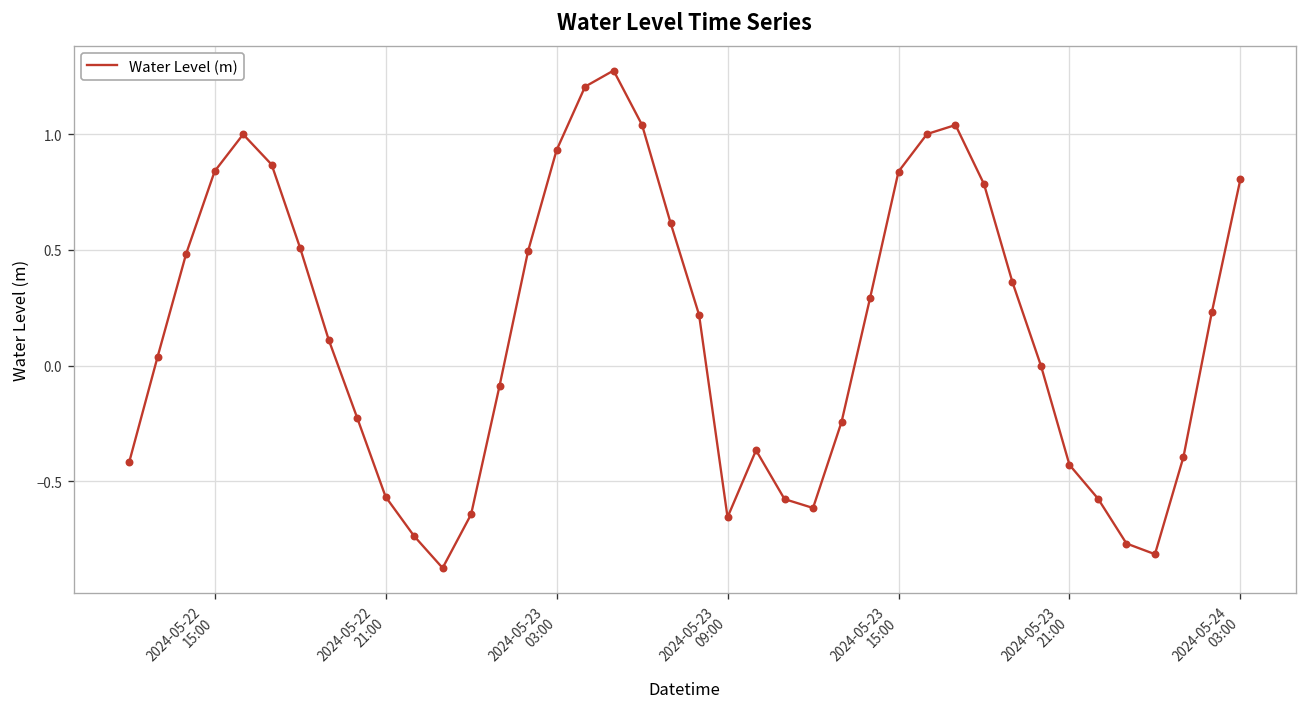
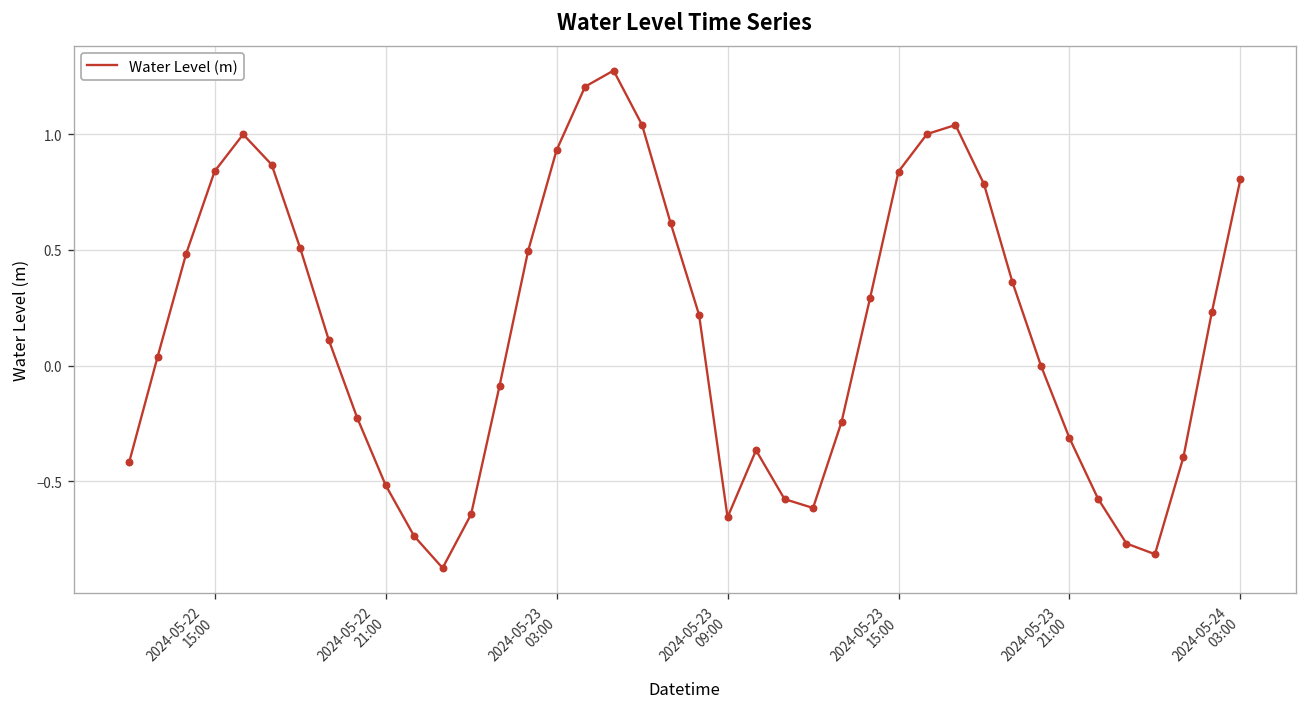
  {
    "2024-05-22 15:00": 0.84,
-   "2024-05-22 21:00": -0.57,
+   "2024-05-22 21:00": -0.52,
    "2024-05-23 03:00": 0.93,
    "2024-05-23 09:00": -0.66,
    "2024-05-23 15:00": 0.84,
-   "2024-05-23 21:00": -0.43,
+   "2024-05-23 21:00": -0.31,
    "2024-05-24 03:00": 0.81
  }
